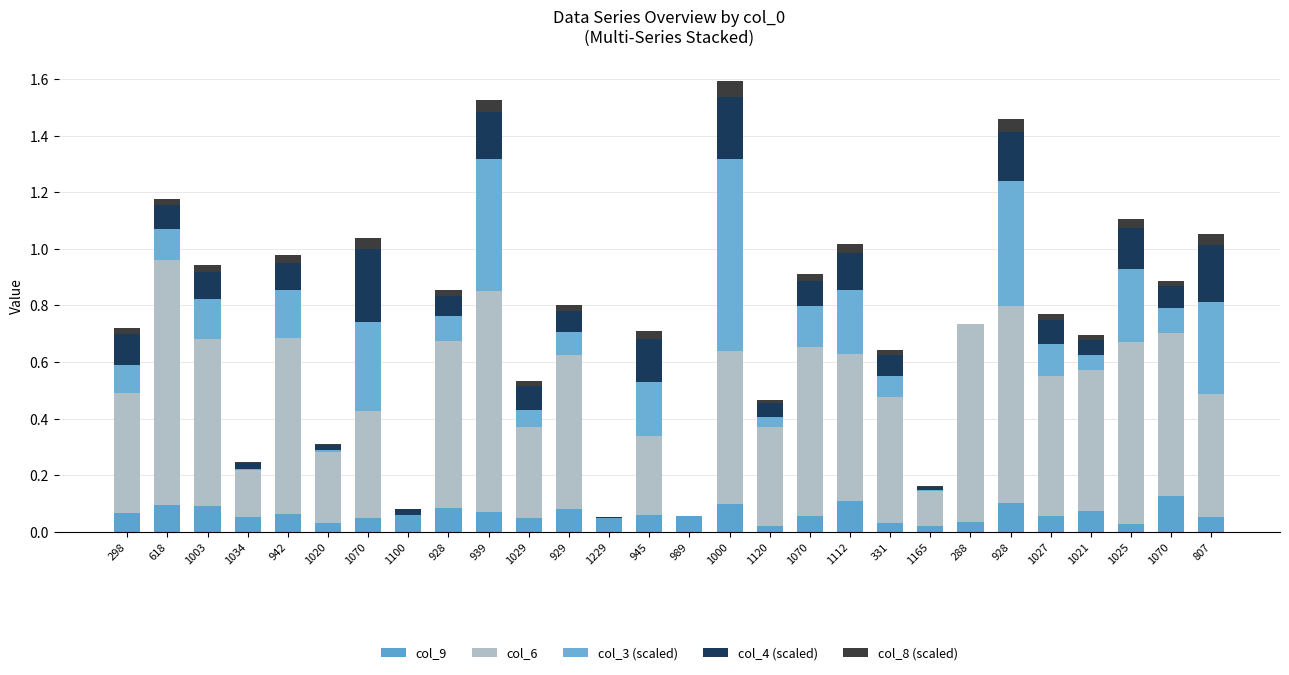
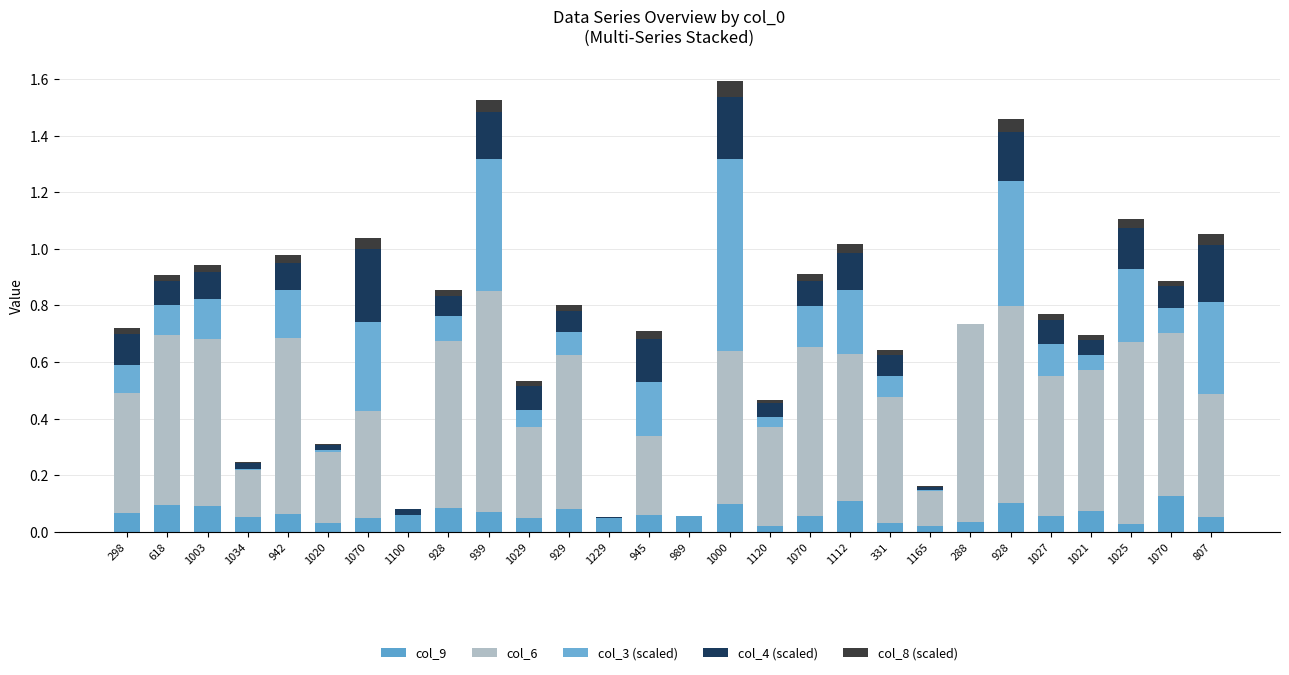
  {
    "col_6": {
      "298": 0.42,
-     "618": 0.87,
+     "618": 0.60,
      "1003": 0.59,
      "1034": 0.17,
      "942": 0.62,
      "1020": 0.25,
      "1100": 0.00,
      "939": 0.78,
      "1029": 0.32,
      "929": 0.54,
      "1229": 0.00,
      "945": 0.28,
      "989": 0.00,
      "1000": 0.54,
      "1120": 0.35,
      "1112": 0.52,
      "331": 0.45,
      "1165": 0.13,
      "288": 0.70,
      "1027": 0.49,
      "1021": 0.50,
      "1025": 0.64,
      "807": 0.44
    }
  }
